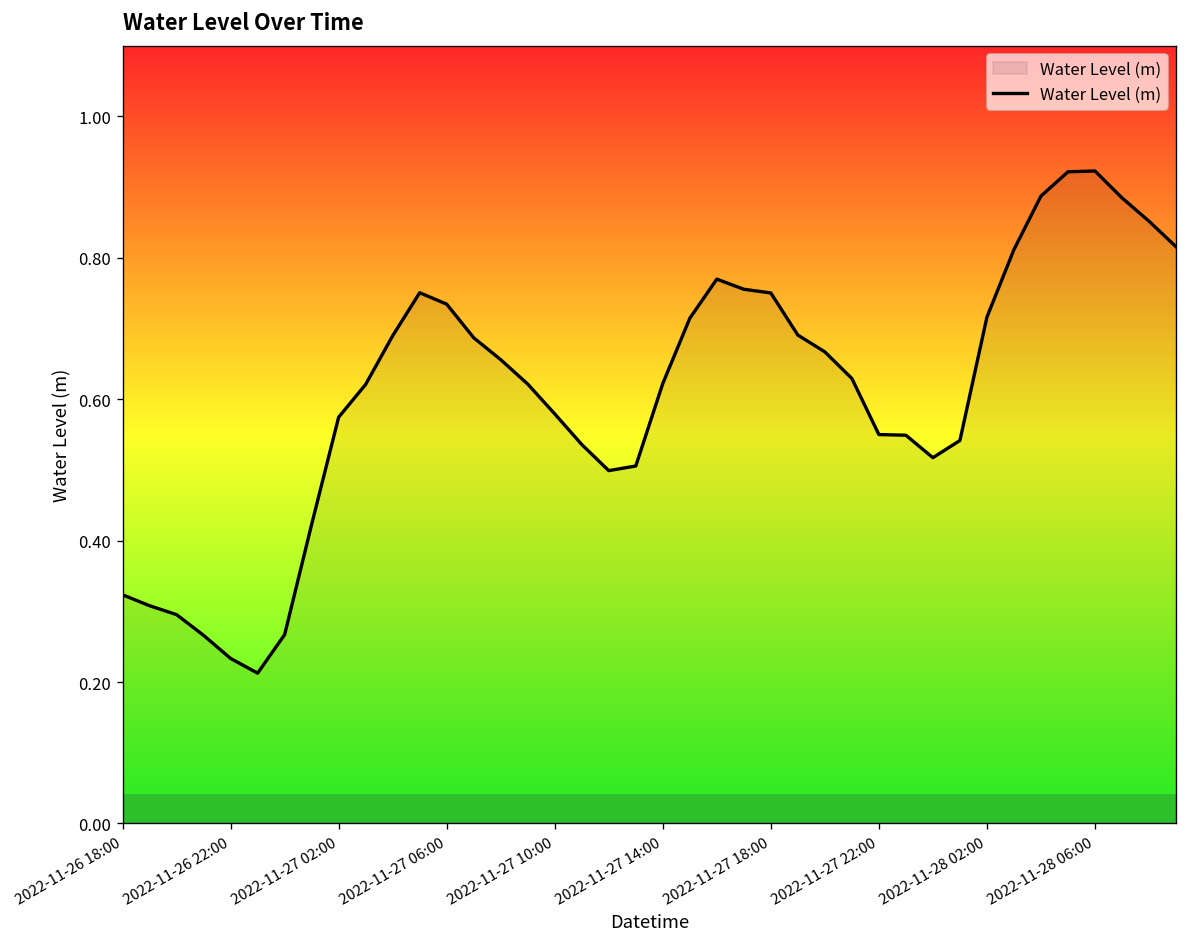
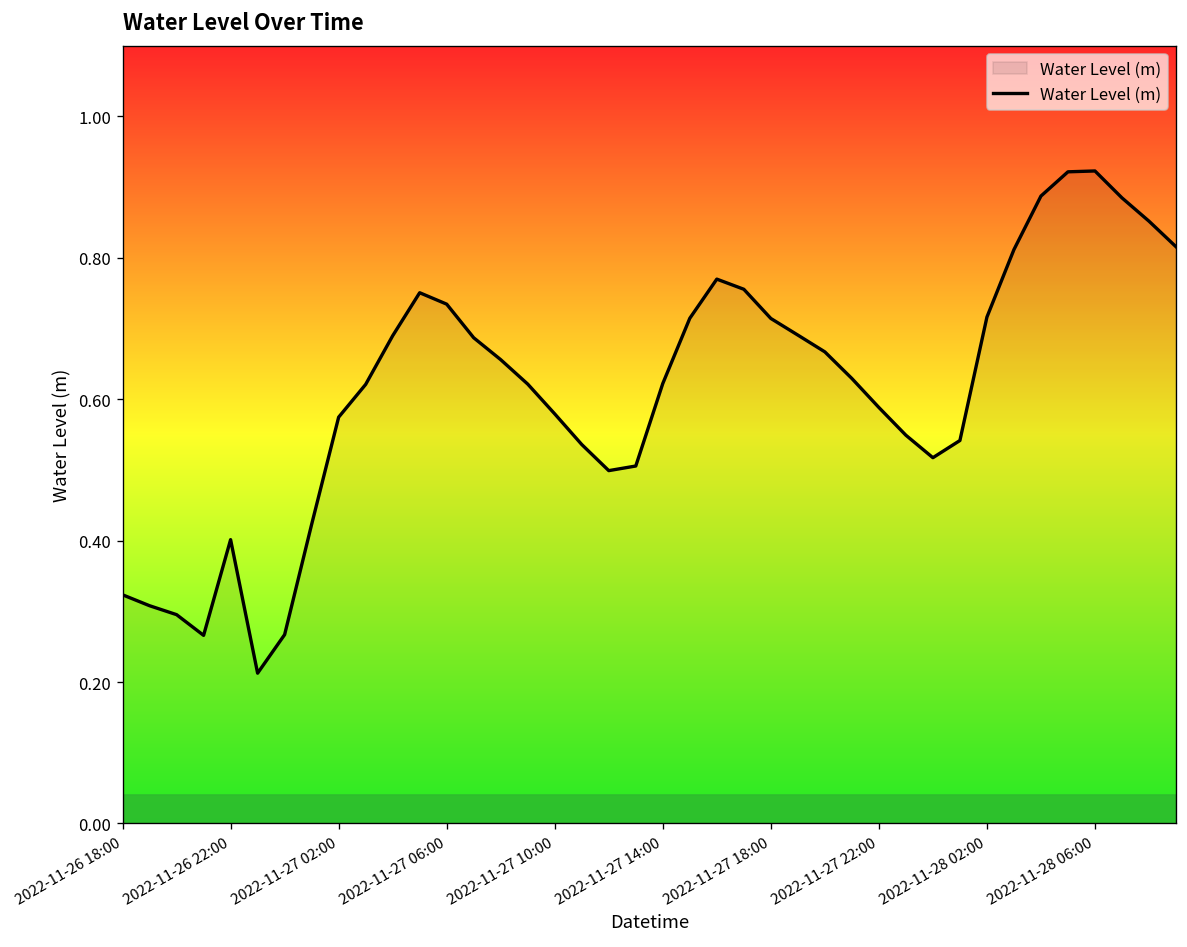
  {
    "2022-11-26 18:00": 0.32,
-   "2022-11-26 22:00": 0.23,
+   "2022-11-26 22:00": 0.40,
    "2022-11-27 02:00": 0.57,
    "2022-11-27 06:00": 0.73,
    "2022-11-27 10:00": 0.58,
    "2022-11-27 14:00": 0.62,
-   "2022-11-27 18:00": 0.75,
-   "2022-11-27 22:00": 0.55,
+   "2022-11-27 18:00": 0.71,
+   "2022-11-27 22:00": 0.59,
    "2022-11-28 02:00": 0.72,
    "2022-11-28 06:00": 0.92
  }
